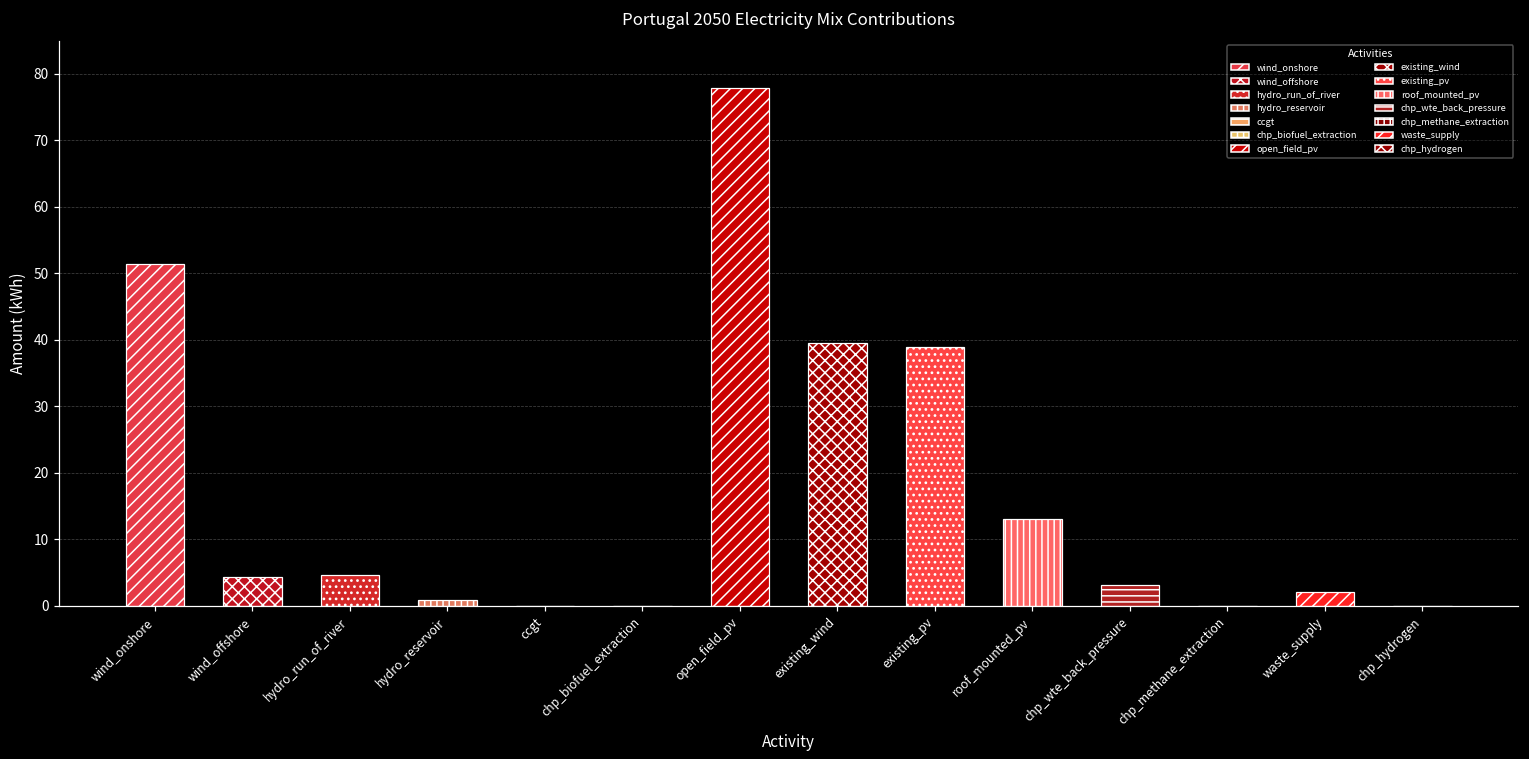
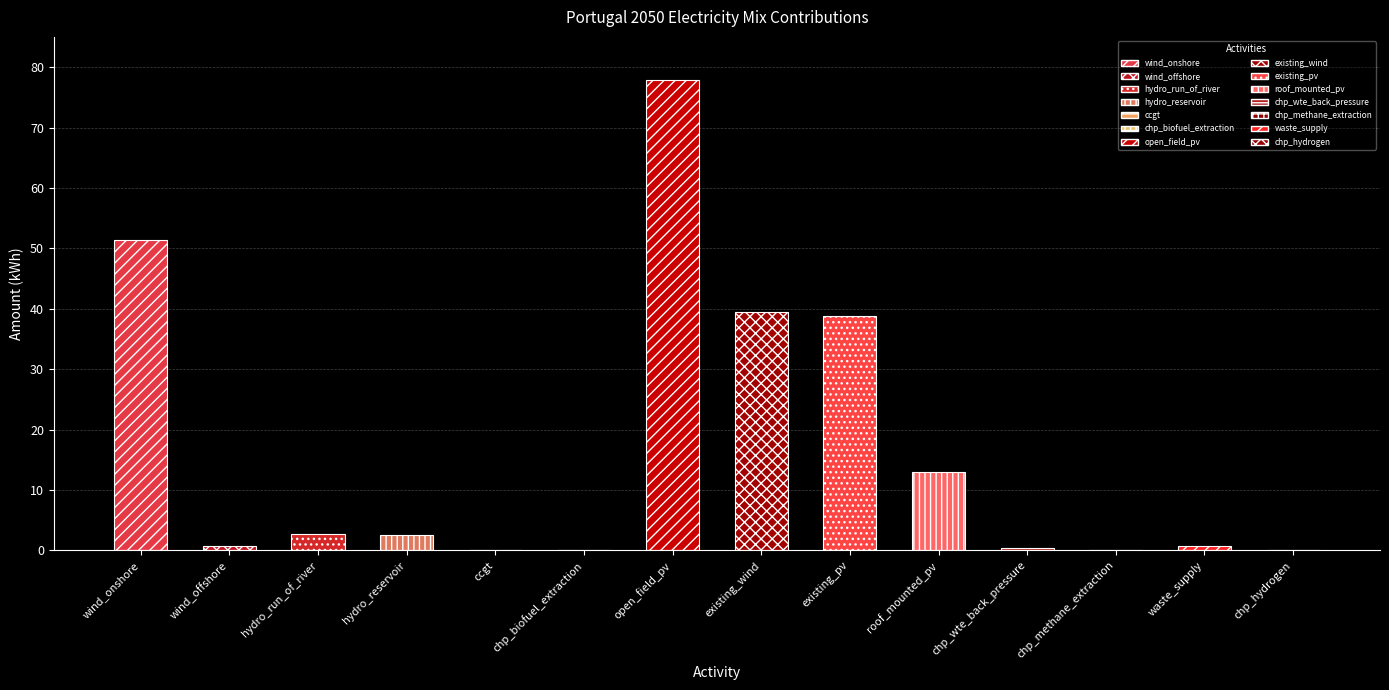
  {
    "wind_onshore": 51,
-   "wind_offshore": 4,
-   "hydro_run_of_river": 5,
-   "hydro_reservoir": 1,
+   "wind_offshore": 1,
+   "hydro_run_of_river": 3,
+   "hydro_reservoir": 2,
    "open_field_pv": 78,
    "existing_wind": 40,
    "existing_pv": 39,
    "roof_mounted_pv": 13,
-   "chp_wte_back_pressure": 3,
-   "waste_supply": 2
+   "chp_wte_back_pressure": 0,
+   "waste_supply": 1
  }
